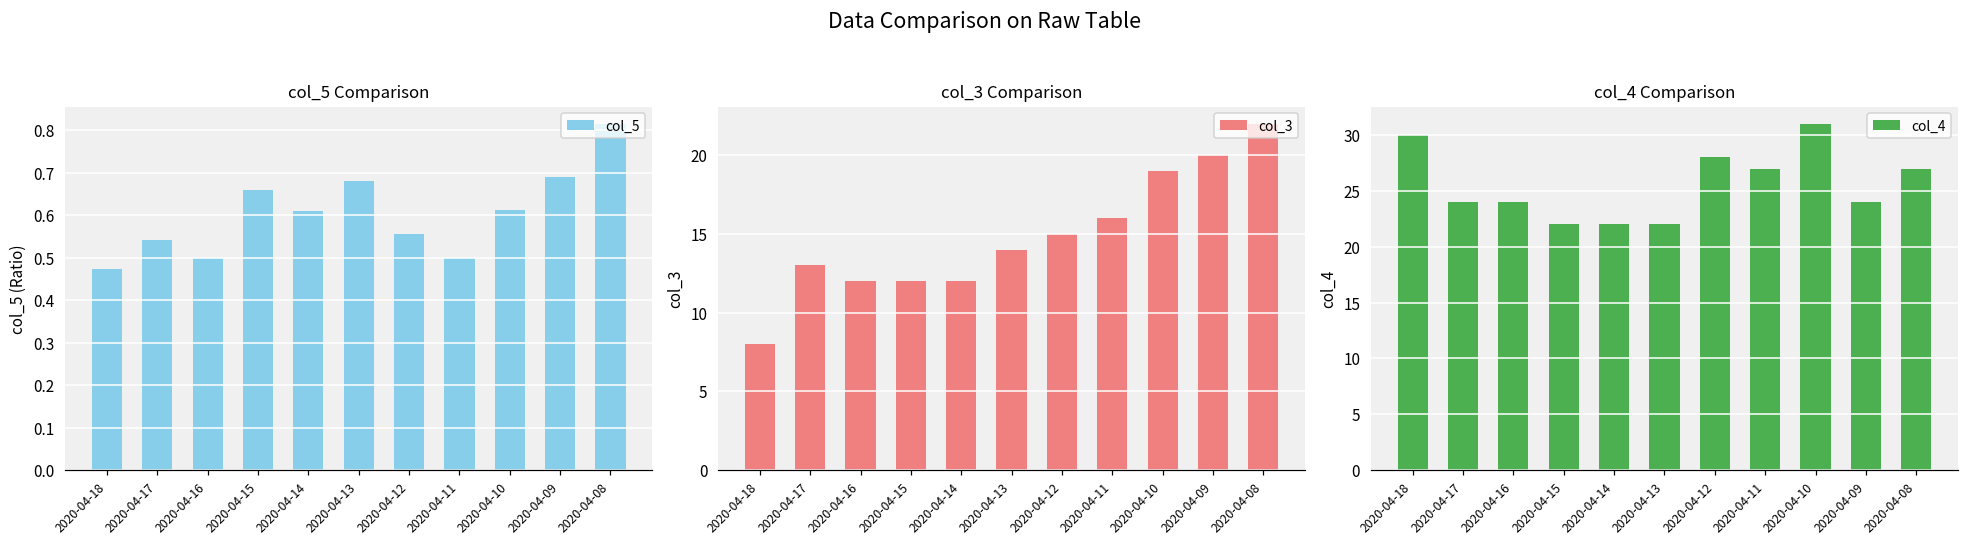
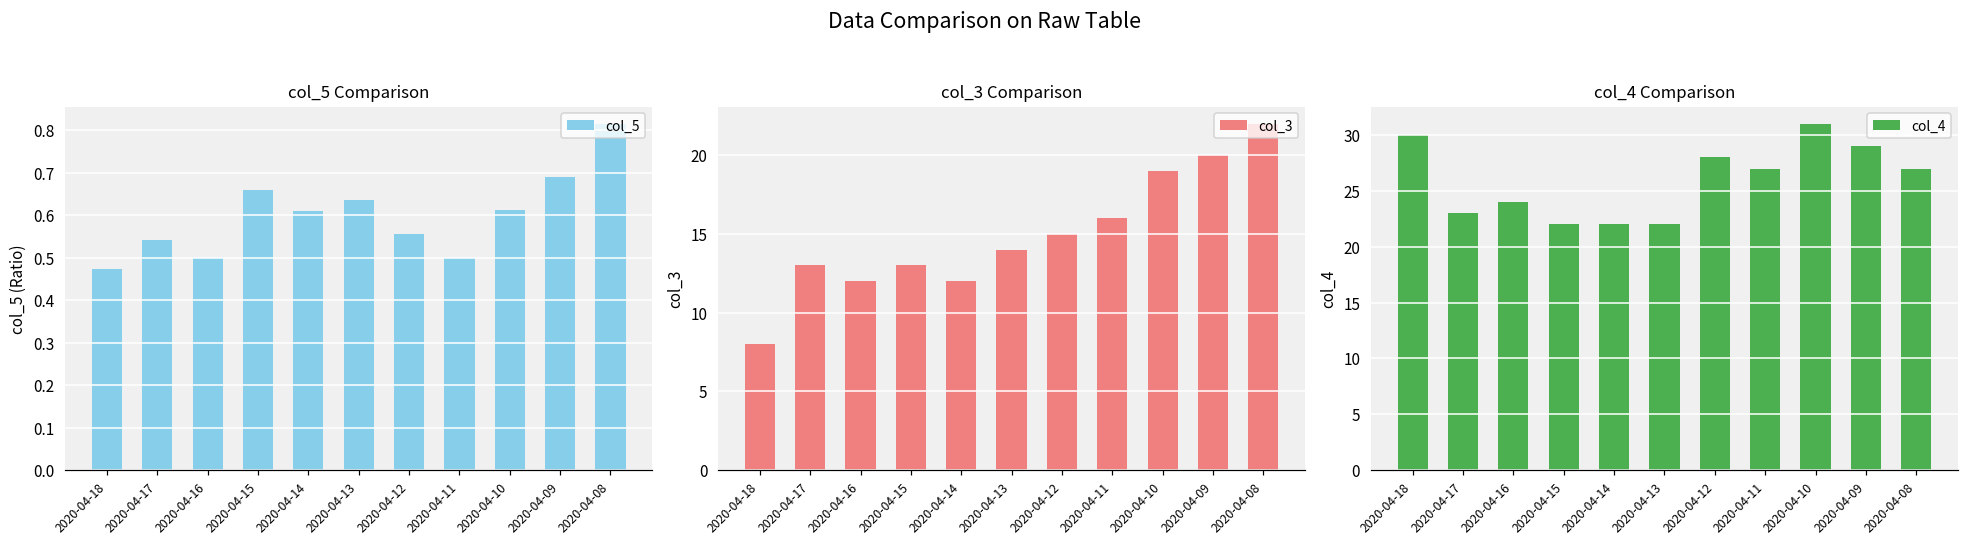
  {
    "col_5 Comparison": {
      "2020-04-18": 0.47,
      "2020-04-17": 0.54,
      "2020-04-16": 0.50,
      "2020-04-15": 0.66,
      "2020-04-14": 0.61,
-     "2020-04-13": 0.68,
+     "2020-04-13": 0.64,
      "2020-04-12": 0.56,
      "2020-04-11": 0.50,
      "2020-04-10": 0.61,
      "2020-04-09": 0.69
    },
    "col_3 Comparison": {
      "2020-04-18": 8,
      "2020-04-17": 13,
      "2020-04-16": 12,
-     "2020-04-15": 12,
+     "2020-04-15": 13,
      "2020-04-14": 12,
      "2020-04-13": 14,
      "2020-04-12": 15,
      "2020-04-11": 16,
      "2020-04-10": 19,
      "2020-04-09": 20
    },
    "col_4 Comparison": {
      "2020-04-18": 30,
-     "2020-04-17": 24,
+     "2020-04-17": 23,
      "2020-04-16": 24,
      "2020-04-15": 22,
      "2020-04-14": 22,
      "2020-04-13": 22,
      "2020-04-12": 28,
      "2020-04-11": 27,
      "2020-04-10": 31,
-     "2020-04-09": 24,
+     "2020-04-09": 29,
      "2020-04-08": 27
    }
  }
